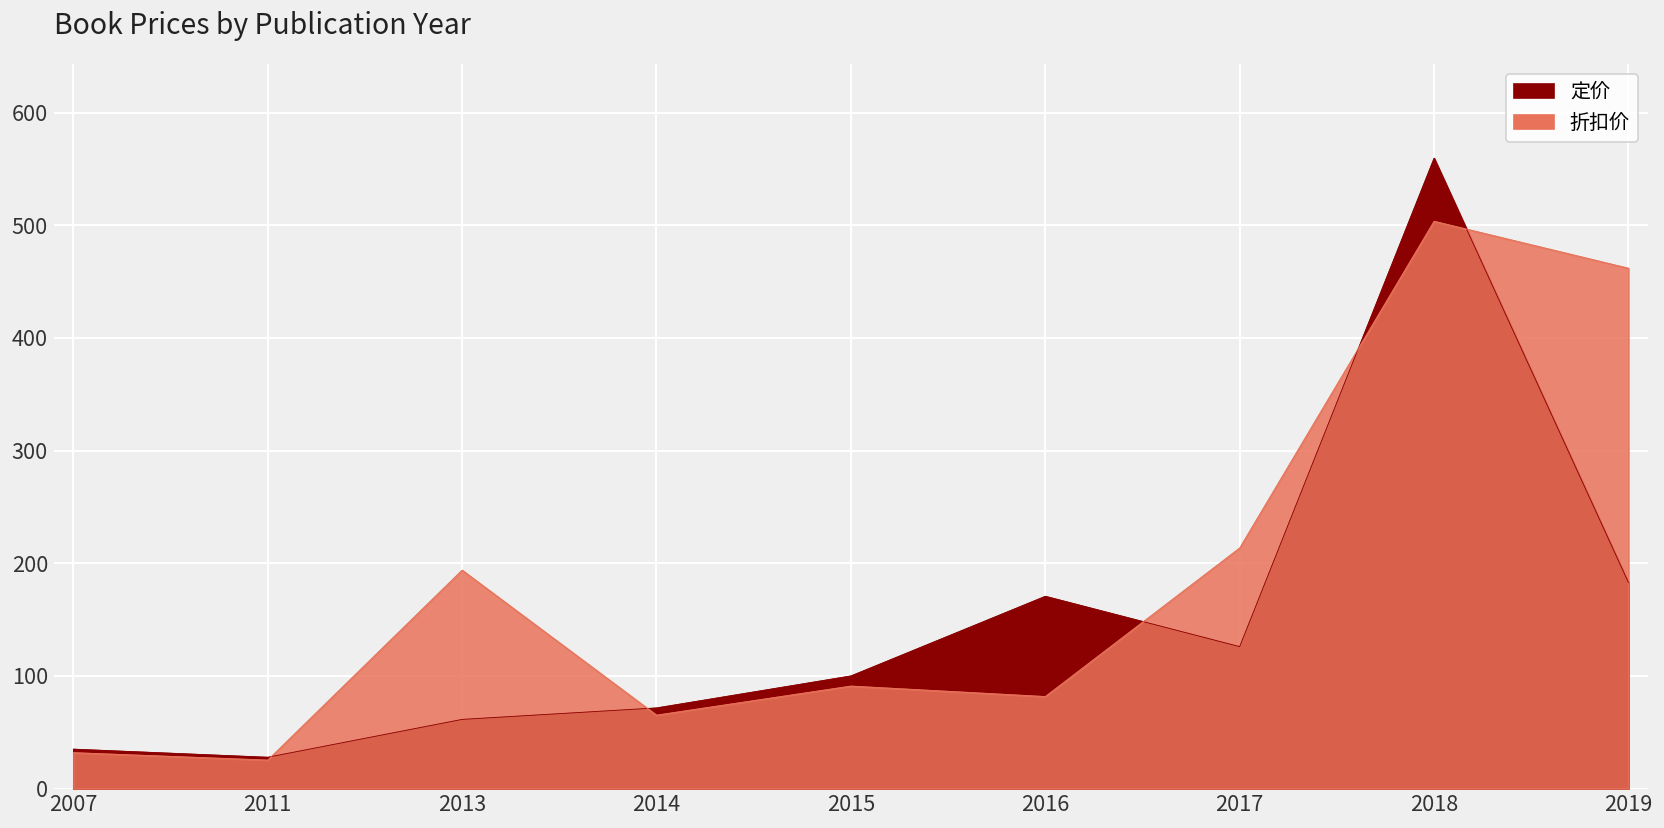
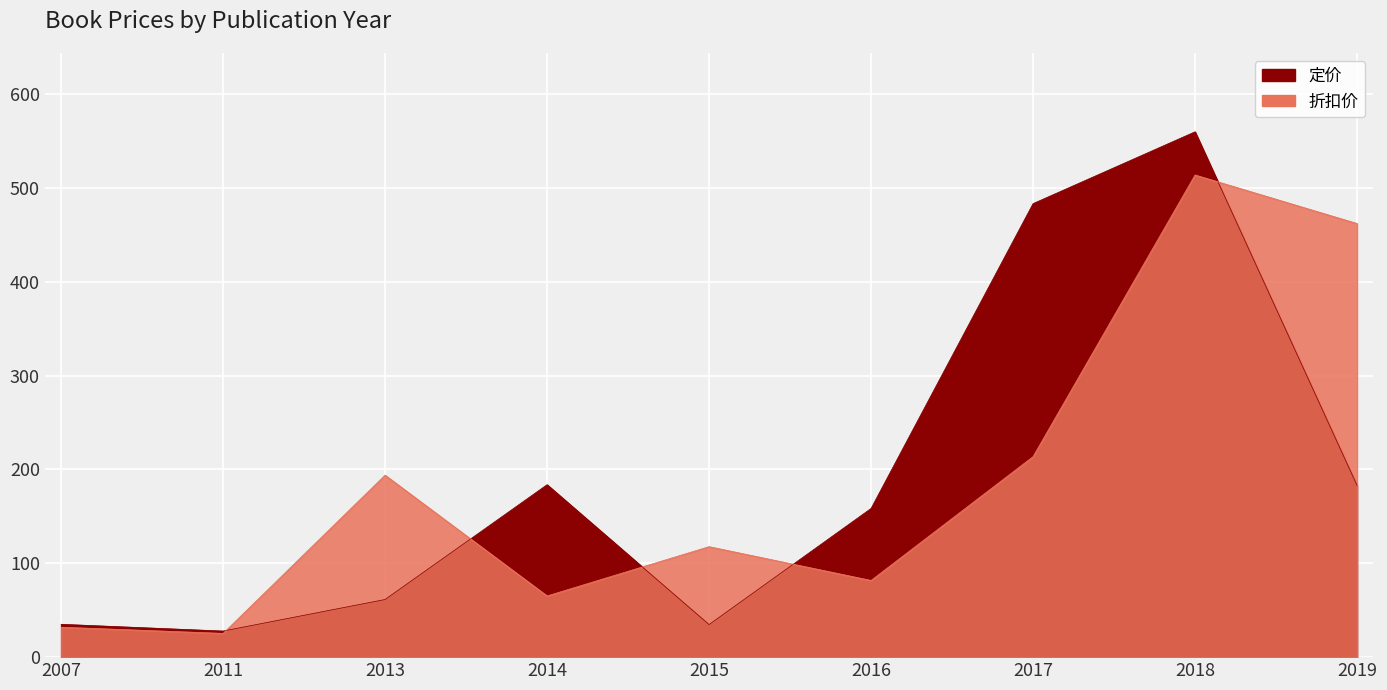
  {
    "定价": {
      "2007": 40,
      "2013": 60,
-     "2014": 70,
-     "2015": 100,
-     "2016": 170,
-     "2017": 130,
+     "2014": 180,
+     "2015": 30,
+     "2016": 160,
+     "2017": 480,
      "2018": 560,
      "2019": 180
    },
    "折扣价": {
      "2007": 30,
      "2013": 190,
      "2014": 70,
-     "2015": 90,
+     "2015": 120,
      "2016": 80,
      "2017": 210,
-     "2018": 500,
+     "2018": 510,
      "2019": 460
    }
  }
